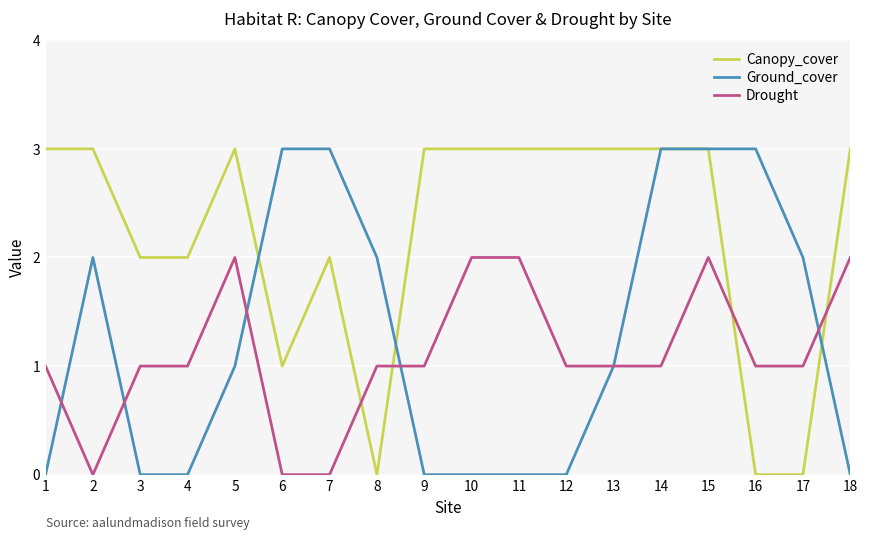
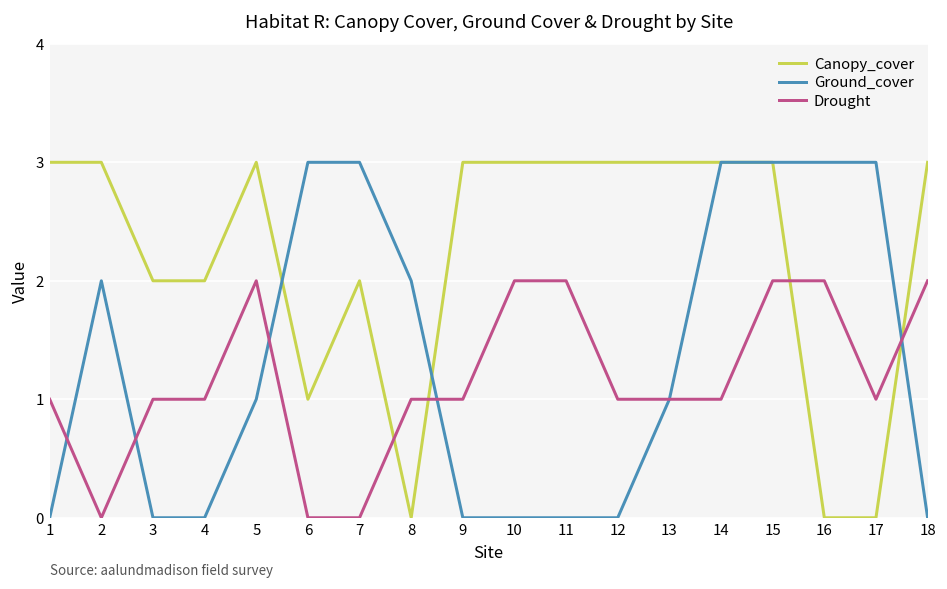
  {
    "Canopy_cover": {
      "1": 3,
      "2": 3,
      "3": 2,
      "4": 2,
      "5": 3,
      "6": 1,
      "7": 2,
      "8": 0,
      "9": 3,
      "10": 3,
      "11": 3,
      "12": 3,
      "13": 3,
      "16": 0,
      "17": 0,
      "18": 3
    },
    "Ground_cover": {
      "1": 0,
      "2": 2,
      "3": 0,
      "4": 0,
      "5": 1,
      "6": 3,
      "7": 3,
      "8": 2,
      "9": 0,
      "10": 0,
      "11": 0,
      "12": 0,
      "16": 3,
-     "17": 2,
+     "17": 3,
      "18": 0
    },
    "Drought": {
      "1": 1,
      "2": 0,
      "3": 1,
      "4": 1,
      "5": 2,
      "6": 0,
      "7": 0,
      "8": 1,
      "9": 1,
      "10": 2,
      "11": 2,
      "12": 1,
      "14": 1,
      "15": 2,
-     "16": 1,
+     "16": 2,
      "17": 1,
      "18": 2
    }
  }
